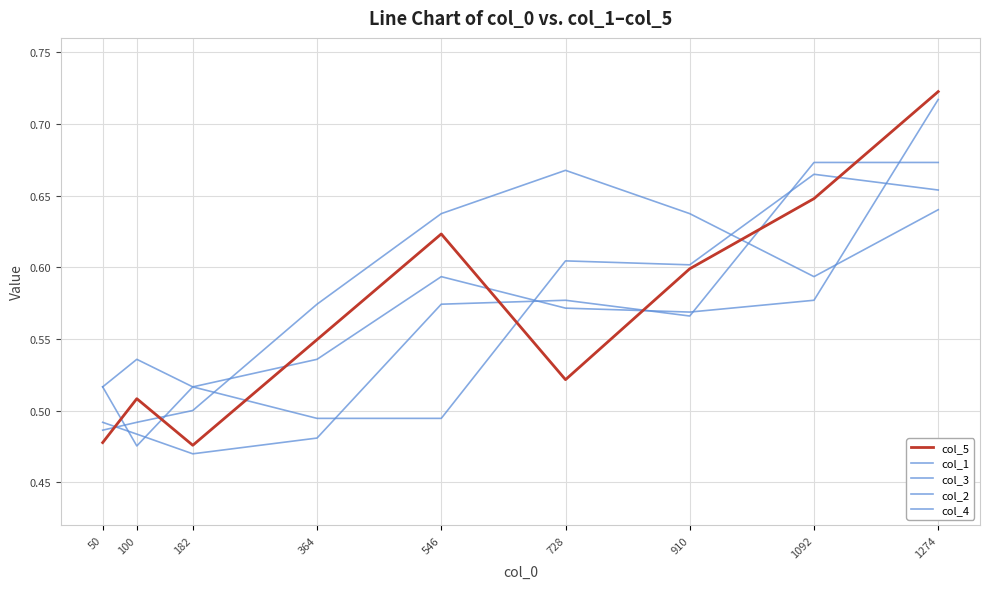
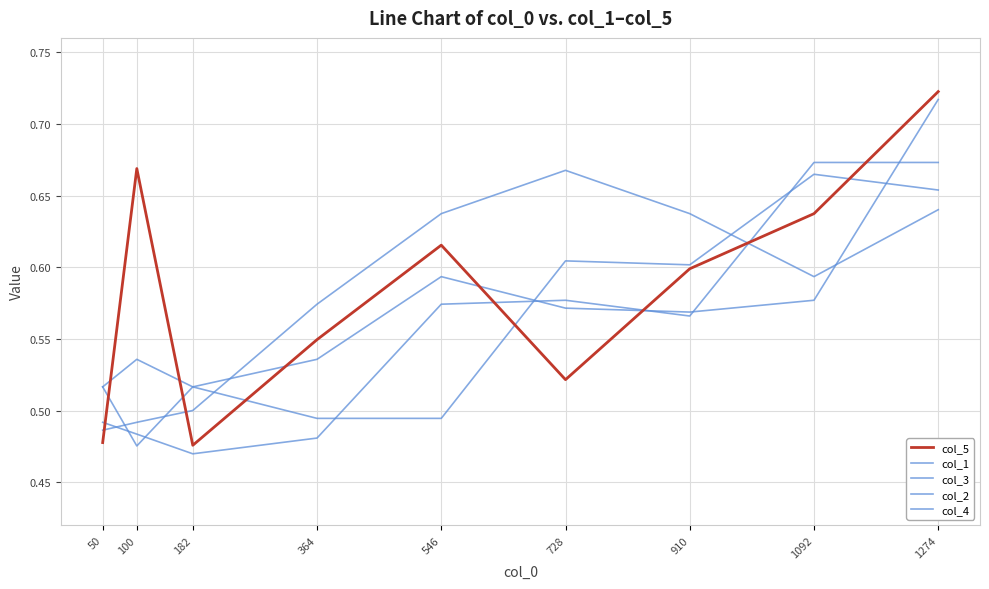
  {
    "col_5": {
      "50": 0.478,
-     "100": 0.508,
+     "100": 0.669,
      "182": 0.476,
      "364": 0.549,
-     "546": 0.623,
+     "546": 0.615,
      "728": 0.522,
      "910": 0.599,
-     "1092": 0.648,
+     "1092": 0.637,
      "1274": 0.723
    }
  }
